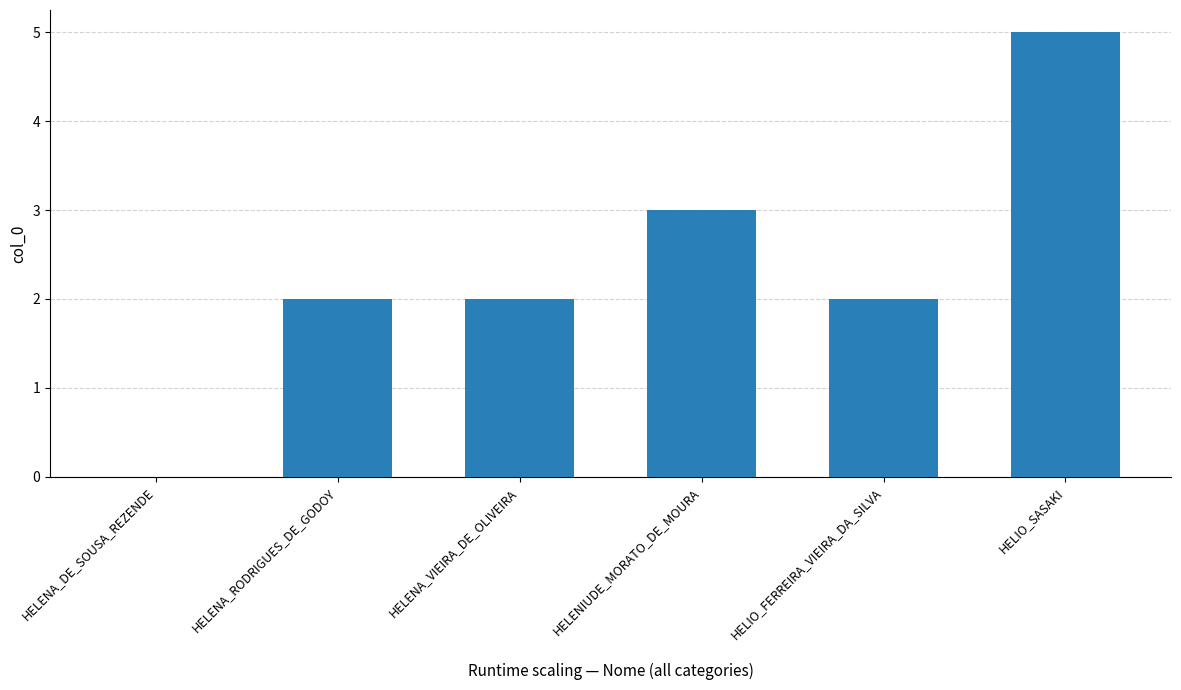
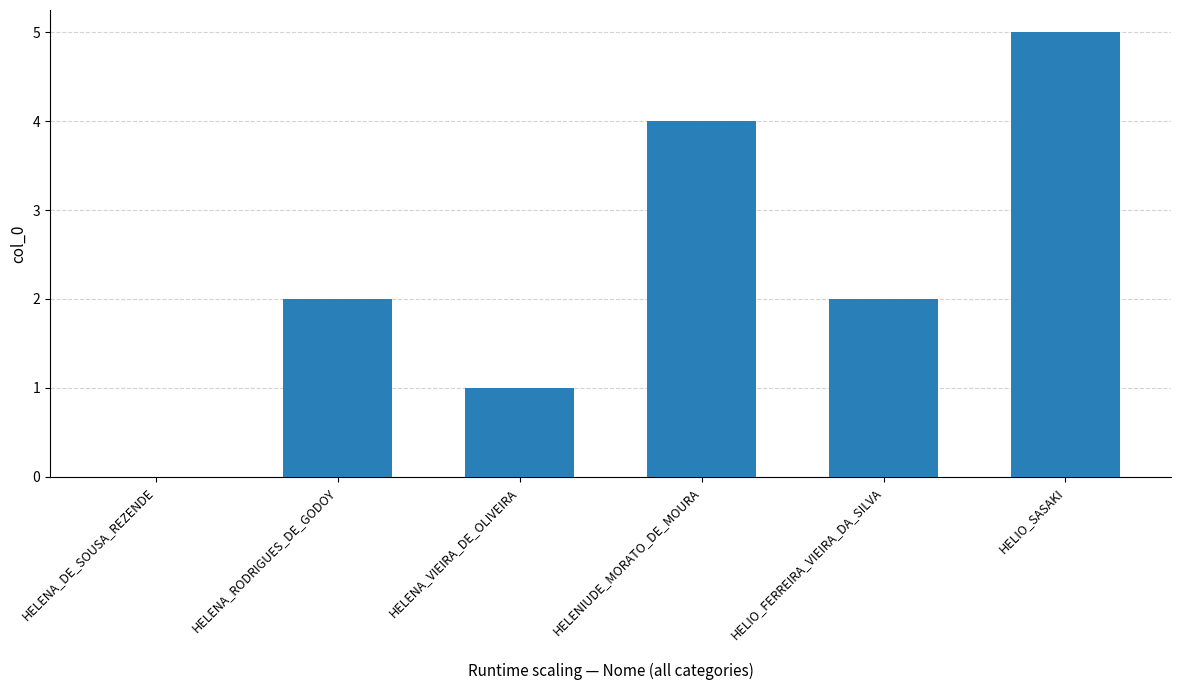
  {
    "HELENA_DE_SOUSA_REZENDE": 0,
    "HELENA_RODRIGUES_DE_GODOY": 2,
-   "HELENA_VIEIRA_DE_OLIVEIRA": 2,
-   "HELENIUDE_MORATO_DE_MOURA": 3,
+   "HELENA_VIEIRA_DE_OLIVEIRA": 1,
+   "HELENIUDE_MORATO_DE_MOURA": 4,
    "HELIO_FERREIRA_VIEIRA_DA_SILVA": 2,
    "HELIO_SASAKI": 5
  }
